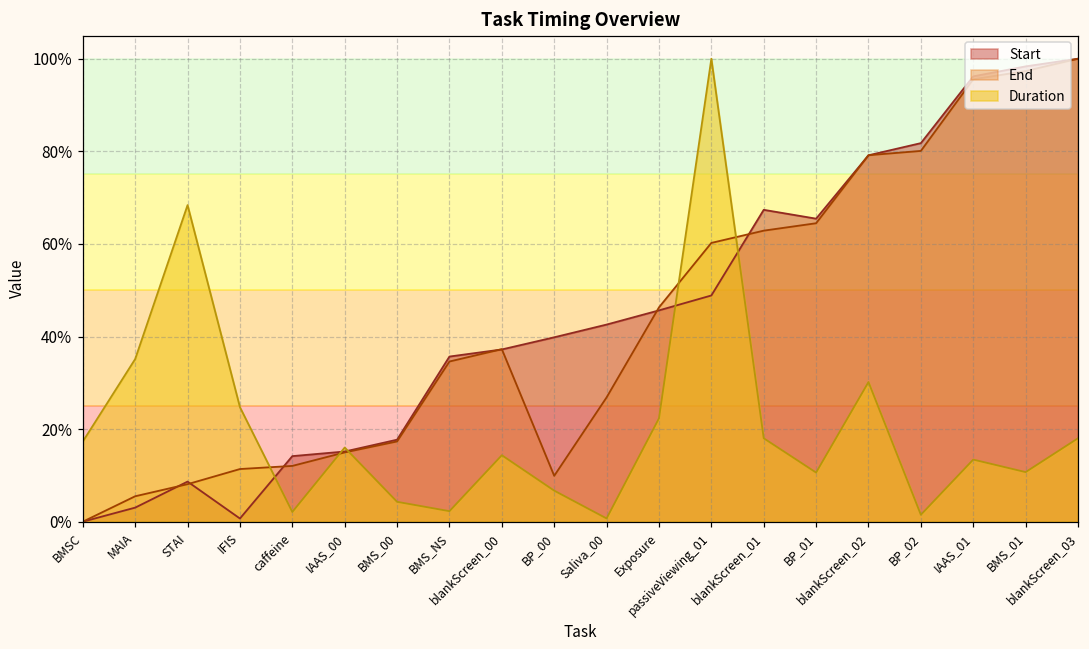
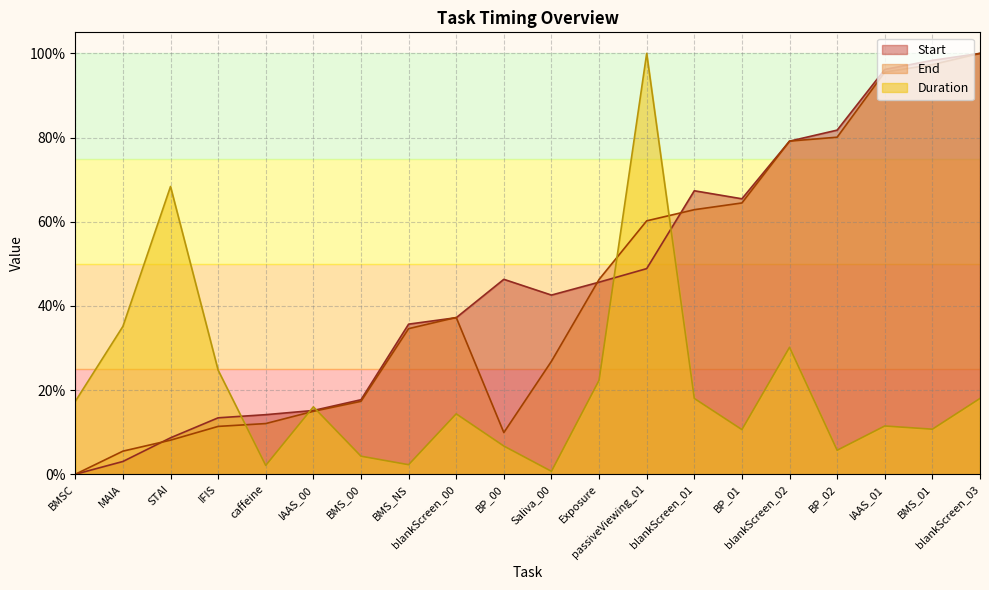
  {
    "Start": {
      "MAIA": "3%",
-     "IFIS": "1%",
+     "IFIS": "13%",
      "caffeine": "14%",
      "BMS_NS": "36%",
-     "BP_00": "40%",
+     "BP_00": "46%",
      "Saliva_00": "43%",
      "Exposure": "46%",
      "passiveViewing_01": "49%",
      "blankScreen_01": "67%",
      "BP_01": "65%",
      "BP_02": "82%"
    },
    "End": {
      "MAIA": "5%",
      "IFIS": "11%",
      "caffeine": "12%",
      "BMS_NS": "35%",
      "BP_00": "10%",
      "Saliva_00": "27%",
      "Exposure": "46%",
      "passiveViewing_01": "60%",
      "blankScreen_01": "63%",
      "BP_01": "64%",
      "BP_02": "80%"
    },
    "Duration": {
      "BMSC": "17%",
      "MAIA": "35%",
      "STAI": "68%",
      "IFIS": "25%",
      "caffeine": "2%",
      "IAAS_00": "16%",
      "BMS_00": "4%",
      "BMS_NS": "2%",
      "blankScreen_00": "14%",
      "BP_00": "7%",
      "Saliva_00": "1%",
      "Exposure": "22%",
      "passiveViewing_01": "100%",
      "blankScreen_01": "18%",
      "BP_01": "11%",
      "blankScreen_02": "30%",
-     "BP_02": "1%",
-     "IAAS_01": "13%",
+     "BP_02": "6%",
+     "IAAS_01": "11%",
      "BMS_01": "11%",
      "blankScreen_03": "18%"
    }
  }
